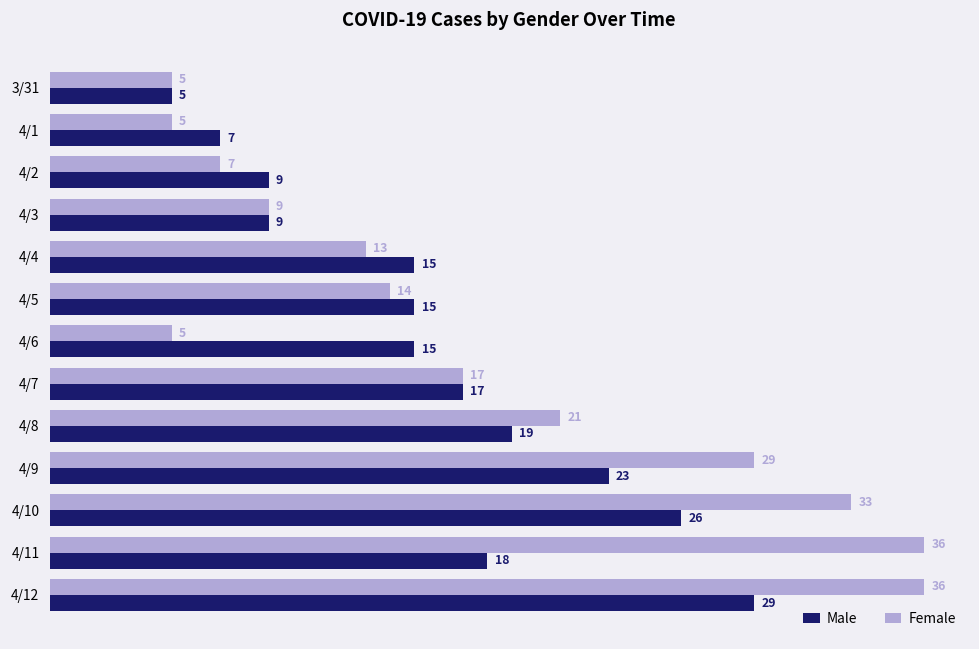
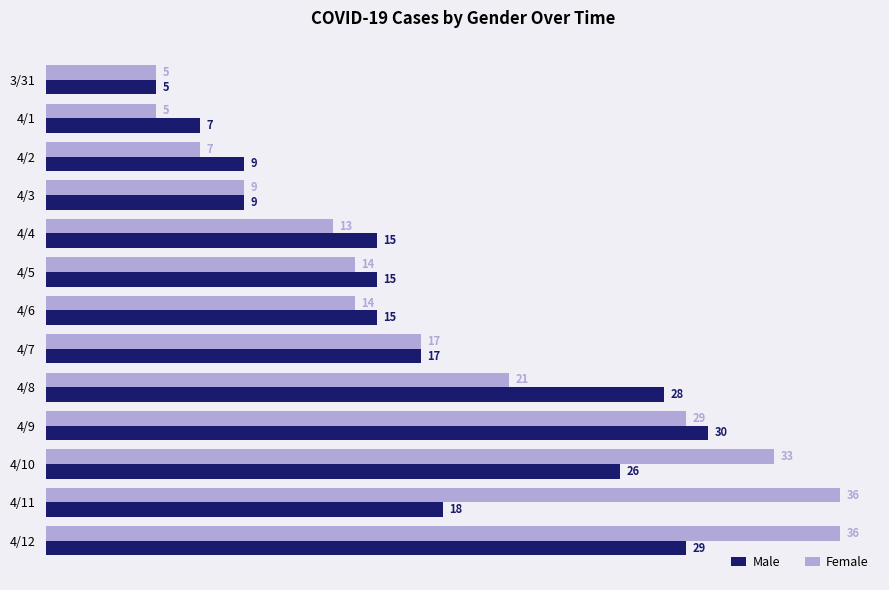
  {
    "Male": {
      "3/31": 5,
      "4/1": 7,
      "4/2": 9,
      "4/3": 9,
      "4/4": 15,
      "4/5": 15,
      "4/6": 15,
      "4/7": 17,
-     "4/8": 19,
-     "4/9": 23,
+     "4/8": 28,
+     "4/9": 30,
      "4/10": 26,
      "4/11": 18,
      "4/12": 29
    },
    "Female": {
      "3/31": 5,
      "4/1": 5,
      "4/2": 7,
      "4/3": 9,
      "4/4": 13,
      "4/5": 14,
-     "4/6": 5,
+     "4/6": 14,
      "4/7": 17,
      "4/8": 21,
      "4/9": 29,
      "4/10": 33,
      "4/11": 36,
      "4/12": 36
    }
  }
